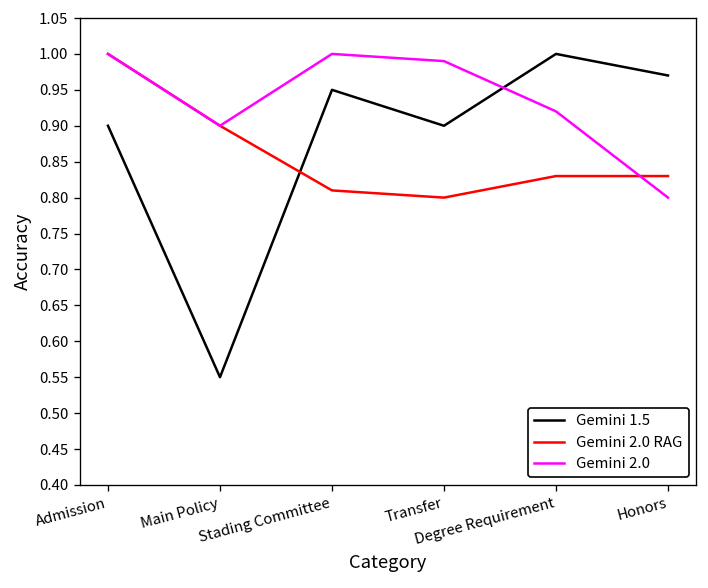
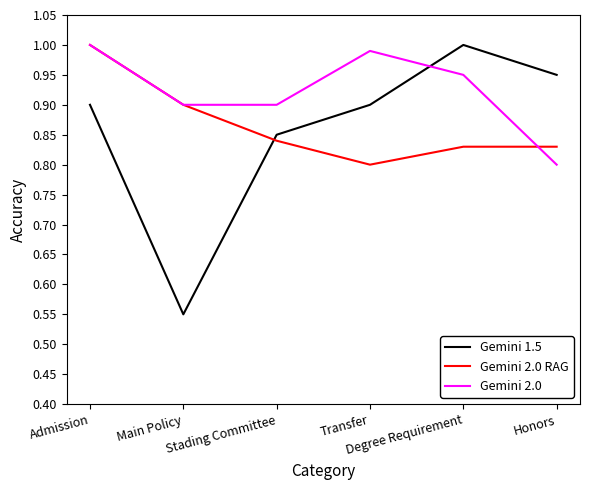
  {
    "Gemini 1.5": {
      "Admission": 0.90,
      "Main Policy": 0.55,
-     "Stading Committee": 0.95,
+     "Stading Committee": 0.85,
      "Transfer": 0.90,
      "Degree Requirement": 1.00,
-     "Honors": 0.97
+     "Honors": 0.95
    },
    "Gemini 2.0 RAG": {
-     "Stading Committee": 0.81,
+     "Stading Committee": 0.84,
      "Transfer": 0.80,
      "Degree Requirement": 0.83,
      "Honors": 0.83
    },
    "Gemini 2.0": {
-     "Stading Committee": 1.0,
+     "Stading Committee": 0.9,
      "Transfer": 0.99,
-     "Degree Requirement": 0.92,
+     "Degree Requirement": 0.95,
      "Honors": 0.80
    }
  }
